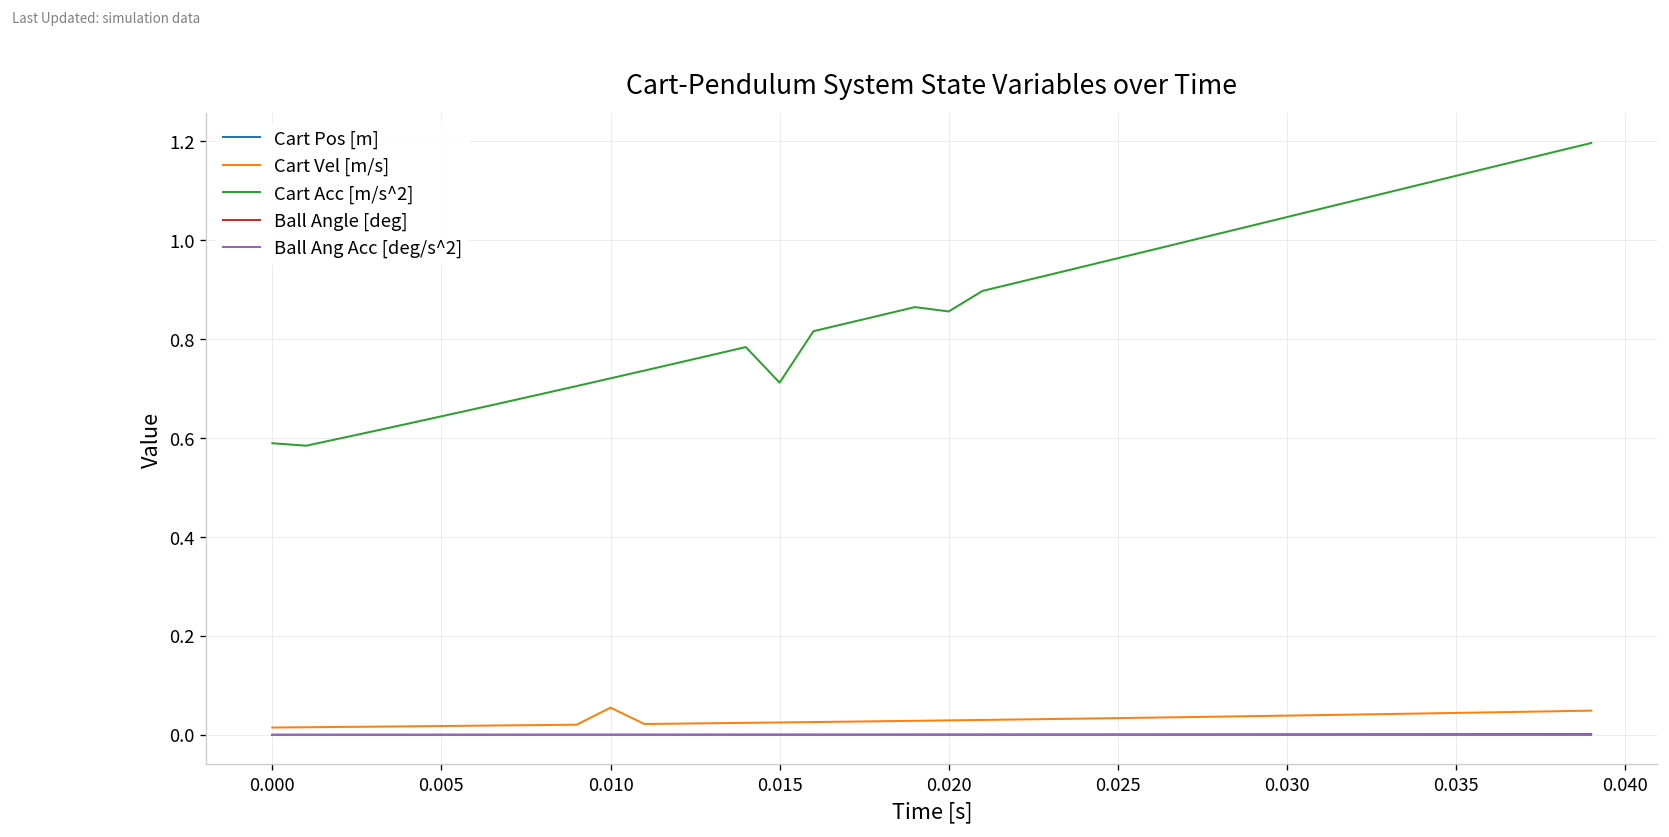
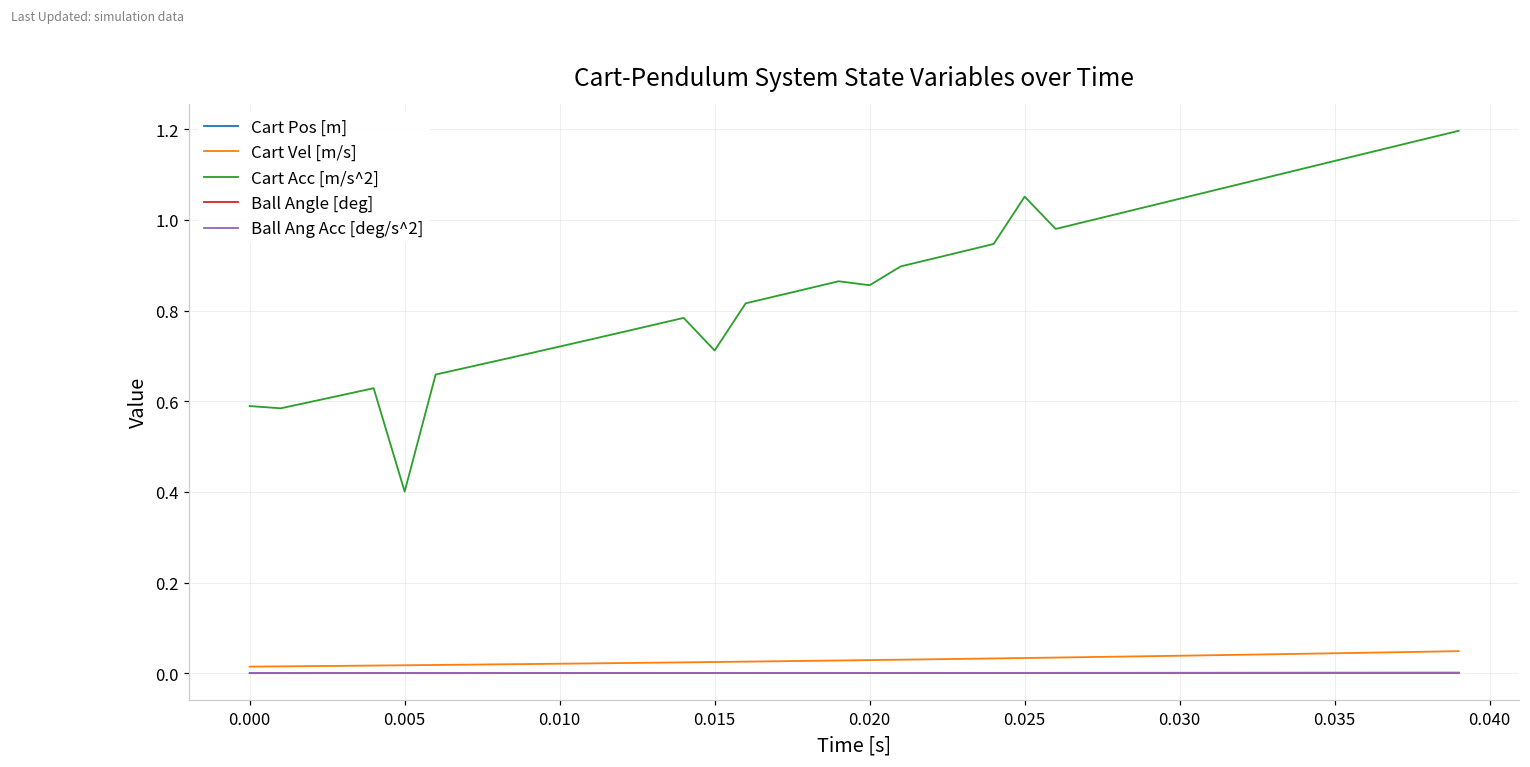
  {
    "Cart Vel [m/s]": {
      "0.000": 0.01,
      "0.005": 0.02,
-     "0.010": 0.05,
+     "0.010": 0.02,
      "0.015": 0.02,
      "0.020": 0.03,
      "0.025": 0.03,
      "0.030": 0.04,
      "0.035": 0.04
    },
    "Cart Acc [m/s^2]": {
      "0.000": 0.59,
-     "0.005": 0.64,
+     "0.005": 0.40,
      "0.010": 0.72,
      "0.015": 0.71,
      "0.020": 0.86,
-     "0.025": 0.96,
+     "0.025": 1.05,
      "0.030": 1.05,
      "0.035": 1.13
    }
  }
